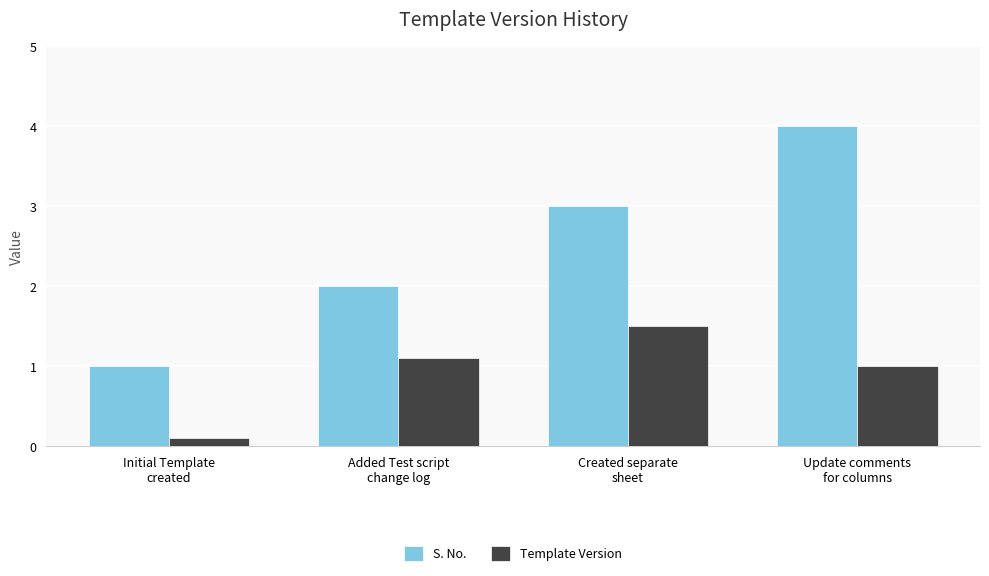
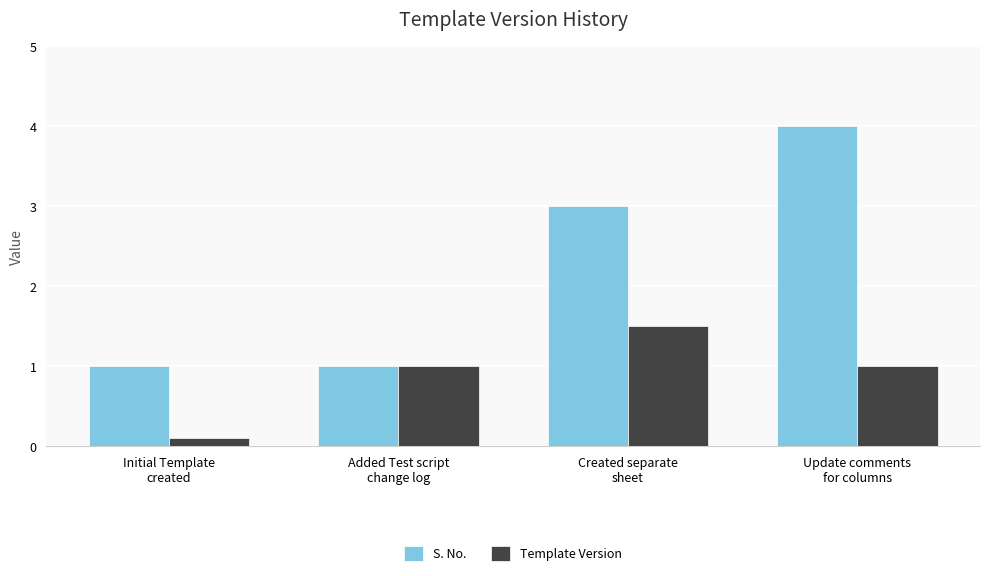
  {
    "S. No.": {
      "Initial Template created": 1,
-     "Added Test script change log": 2,
+     "Added Test script change log": 1,
      "Created separate sheet": 3,
      "Update comments for columns": 4
    },
    "Template Version": {
      "Initial Template created": 0.1,
-     "Added Test script change log": 1.1,
+     "Added Test script change log": 1.0,
      "Created separate sheet": 1.5,
      "Update comments for columns": 1.0
    }
  }
